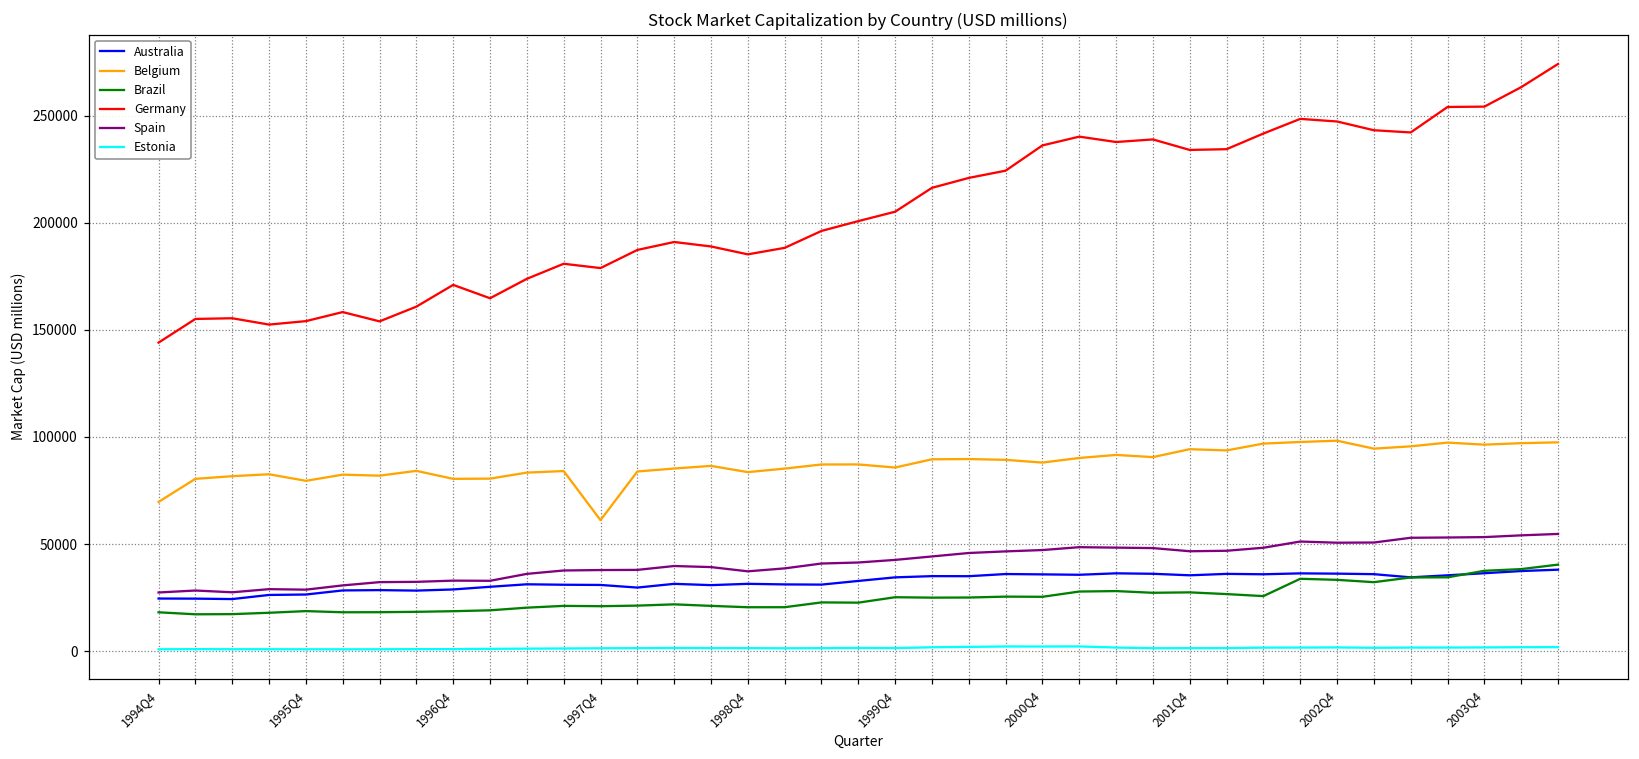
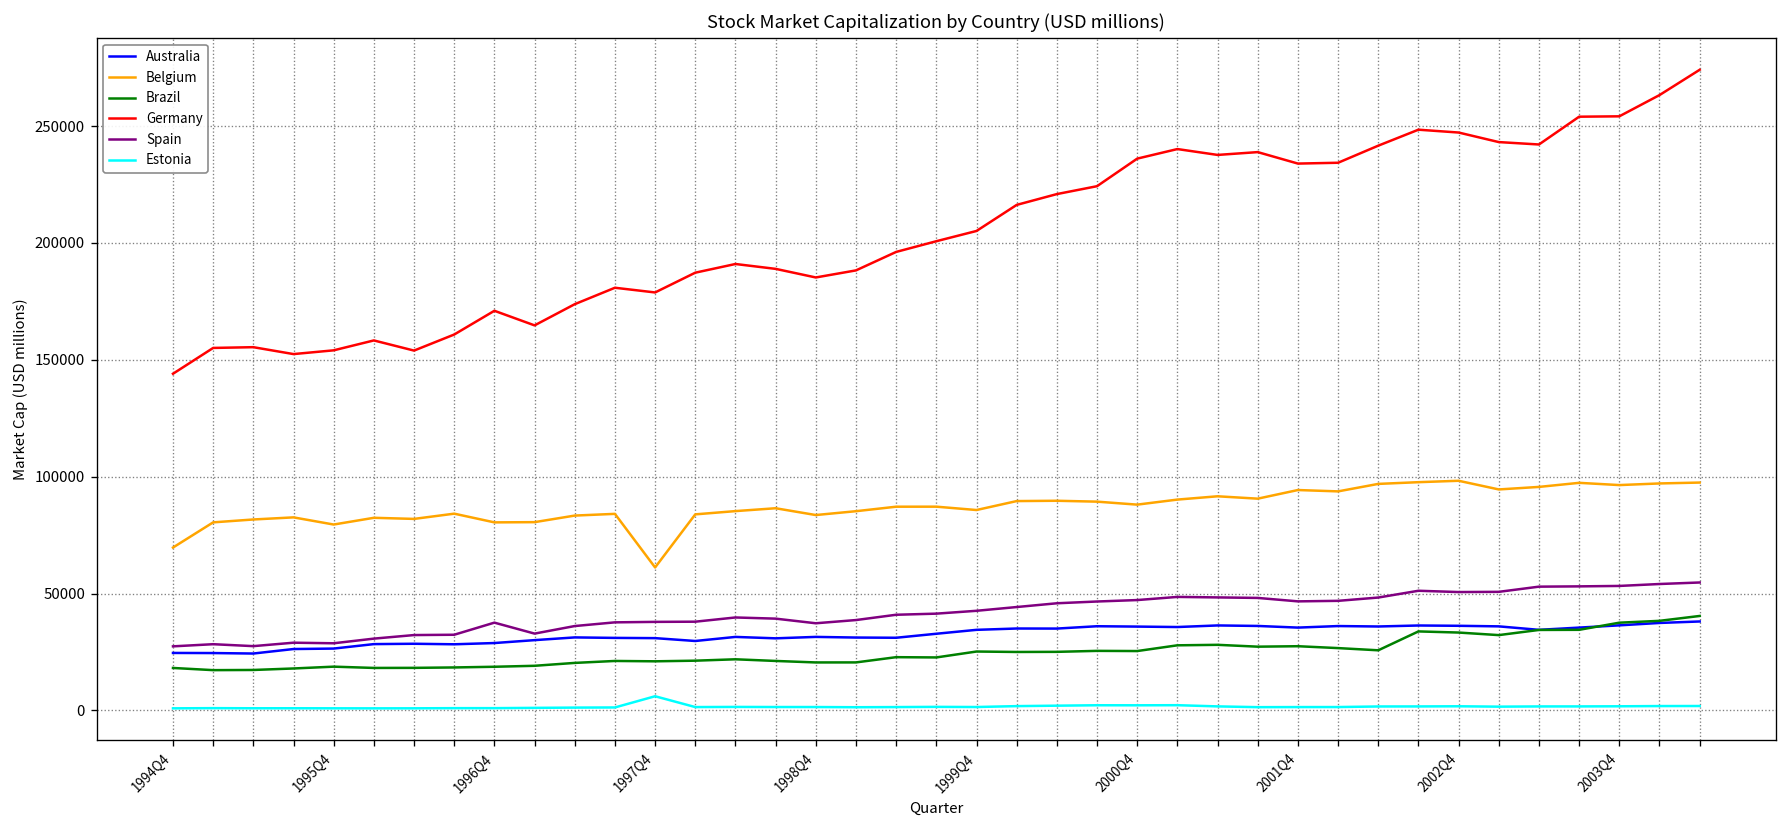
  {
    "Australia": {
      "1994Q4": 25000,
      "1995Q4": 26000,
      "1996Q4": 29000,
      "1997Q4": 31000,
      "1998Q4": 31000,
      "1999Q4": 34000,
      "2000Q4": 36000,
      "2001Q4": 35000,
      "2002Q4": 36000
    },
    "Belgium": {
      "1994Q4": 70000,
      "1995Q4": 80000,
      "1996Q4": 80000,
      "1997Q4": 61000,
      "1998Q4": 84000,
      "1999Q4": 86000,
      "2000Q4": 88000,
      "2001Q4": 94000,
      "2002Q4": 98000,
      "2003Q4": 96000
    },
    "Brazil": {
      "1994Q4": 18000,
      "1995Q4": 19000,
      "1996Q4": 19000,
      "1997Q4": 21000,
      "1998Q4": 21000,
      "1999Q4": 25000,
      "2000Q4": 25000,
      "2001Q4": 27000,
      "2002Q4": 33000
    },
    "Germany": {
      "1994Q4": 144000,
      "1995Q4": 154000,
      "1996Q4": 171000,
      "1997Q4": 179000,
      "1998Q4": 185000,
      "1999Q4": 205000,
      "2000Q4": 236000,
      "2001Q4": 234000,
      "2002Q4": 247000,
      "2003Q4": 254000
    },
    "Spain": {
      "1994Q4": 27000,
      "1995Q4": 29000,
-     "1996Q4": 33000,
+     "1996Q4": 38000,
      "1997Q4": 38000,
      "1998Q4": 37000,
      "1999Q4": 43000,
      "2000Q4": 47000,
      "2001Q4": 47000,
      "2002Q4": 51000,
      "2003Q4": 53000
    },
    "Estonia": {
      "1994Q4": 1000,
      "1995Q4": 1000,
      "1996Q4": 1000,
-     "1997Q4": 1000,
+     "1997Q4": 6000,
      "1998Q4": 1000,
      "1999Q4": 1000,
      "2000Q4": 2000,
      "2001Q4": 1000,
      "2002Q4": 2000,
      "2003Q4": 2000
    }
  }
